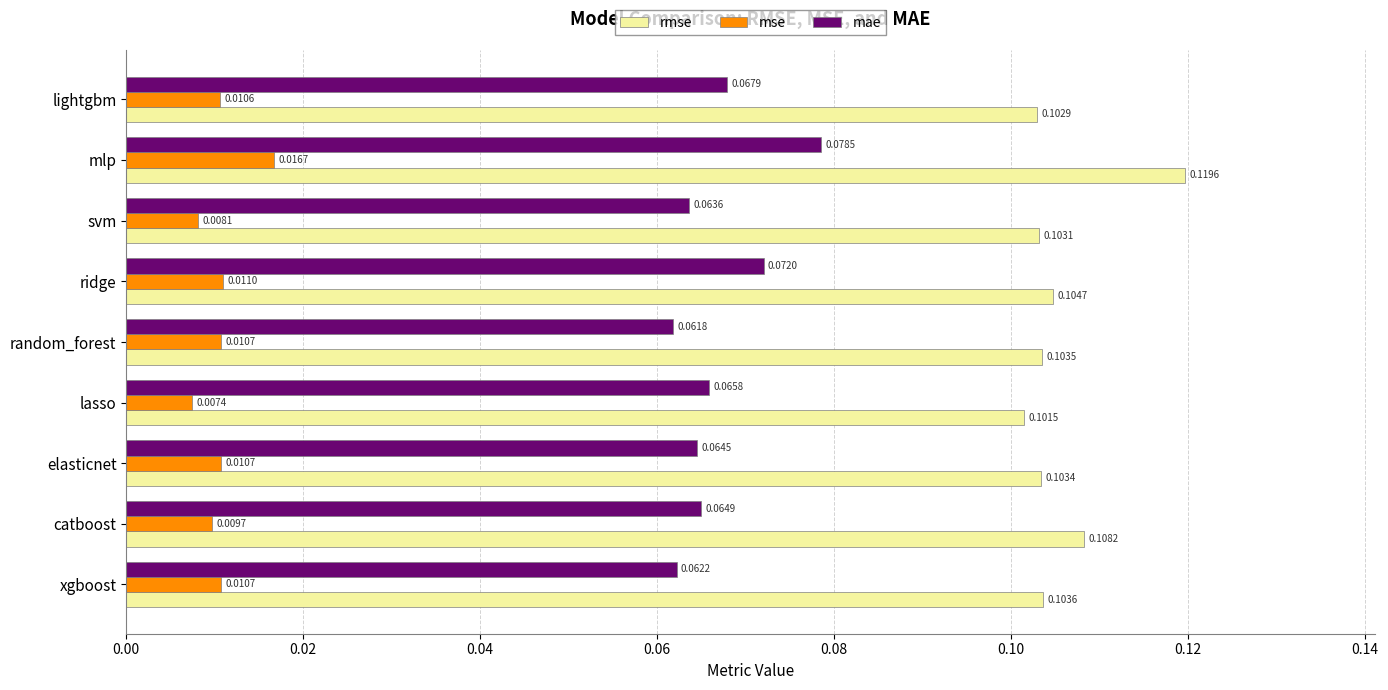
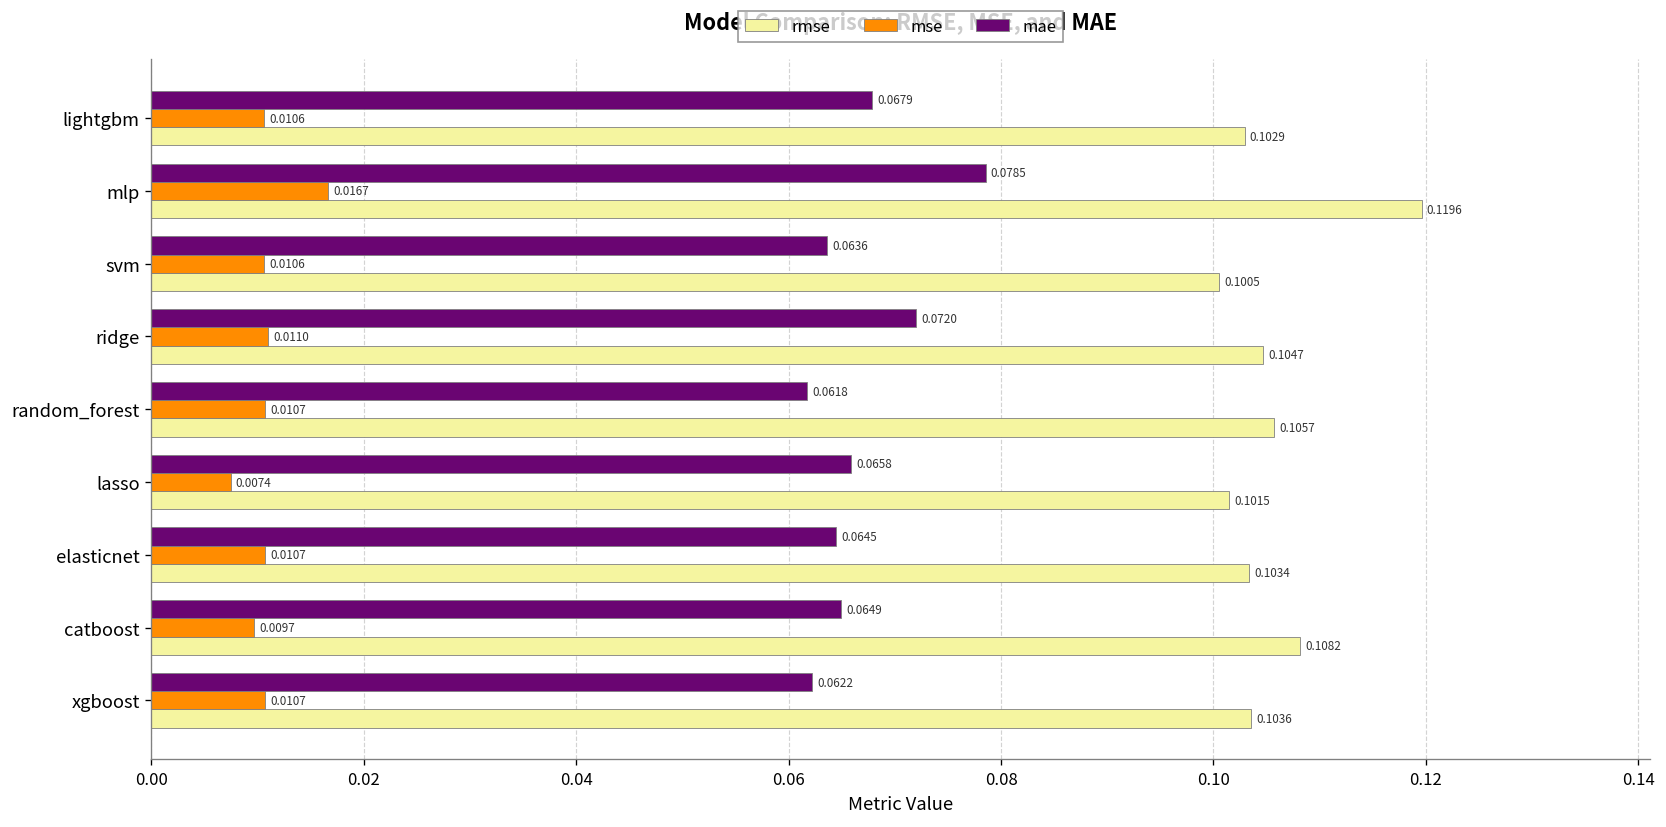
  {
    "rmse": {
      "lightgbm": 0.1029,
      "mlp": 0.1196,
-     "svm": 0.1031,
+     "svm": 0.1005,
      "ridge": 0.1047,
-     "random_forest": 0.1035,
+     "random_forest": 0.1057,
      "lasso": 0.1015,
      "elasticnet": 0.1034,
      "catboost": 0.1082,
      "xgboost": 0.1036
    },
    "mse": {
      "lightgbm": 0.0106,
      "mlp": 0.0167,
-     "svm": 0.0081,
+     "svm": 0.0106,
      "ridge": 0.0110,
      "random_forest": 0.0107,
      "lasso": 0.0074,
      "elasticnet": 0.0107,
      "catboost": 0.0097,
      "xgboost": 0.0107
    },
    "mae": {
      "lightgbm": 0.0679,
      "mlp": 0.0785,
      "svm": 0.0636,
      "ridge": 0.0720,
      "random_forest": 0.0618,
      "lasso": 0.0658,
      "elasticnet": 0.0645,
      "catboost": 0.0649,
      "xgboost": 0.0622
    }
  }
